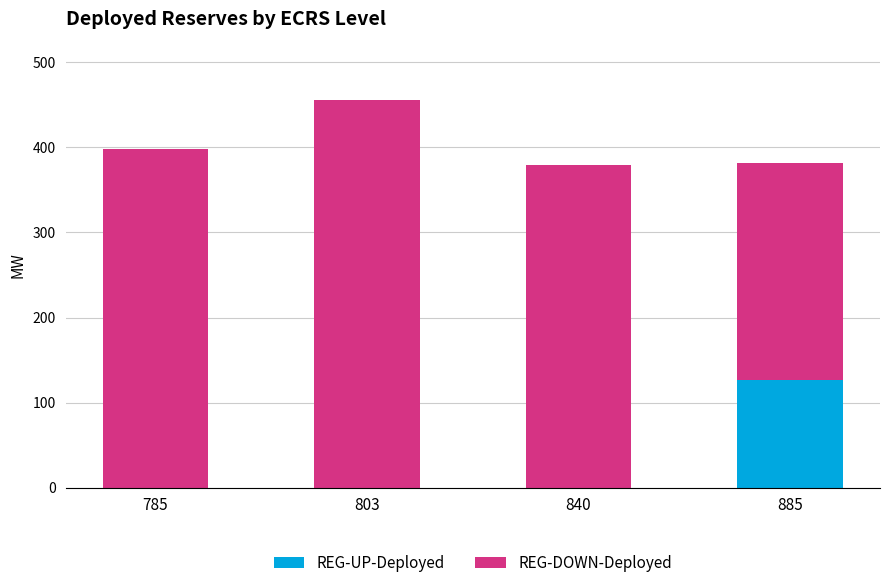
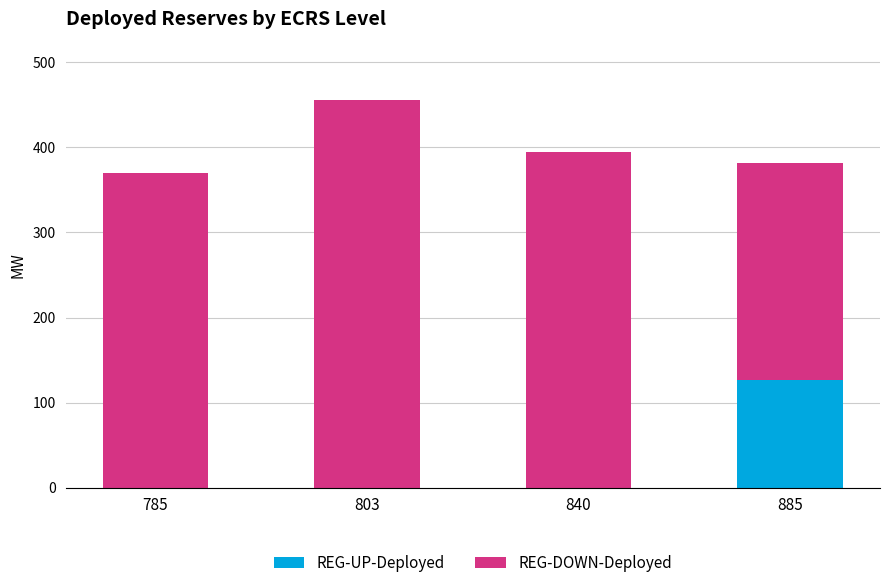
  {
    "REG-UP-Deployed": {
      "785": 0,
      "803": 0,
      "840": 0,
      "885": 130
    },
    "REG-DOWN-Deployed": {
-     "785": 400,
+     "785": 370,
      "803": 460,
-     "840": 380,
+     "840": 400,
      "885": 260
    }
  }
